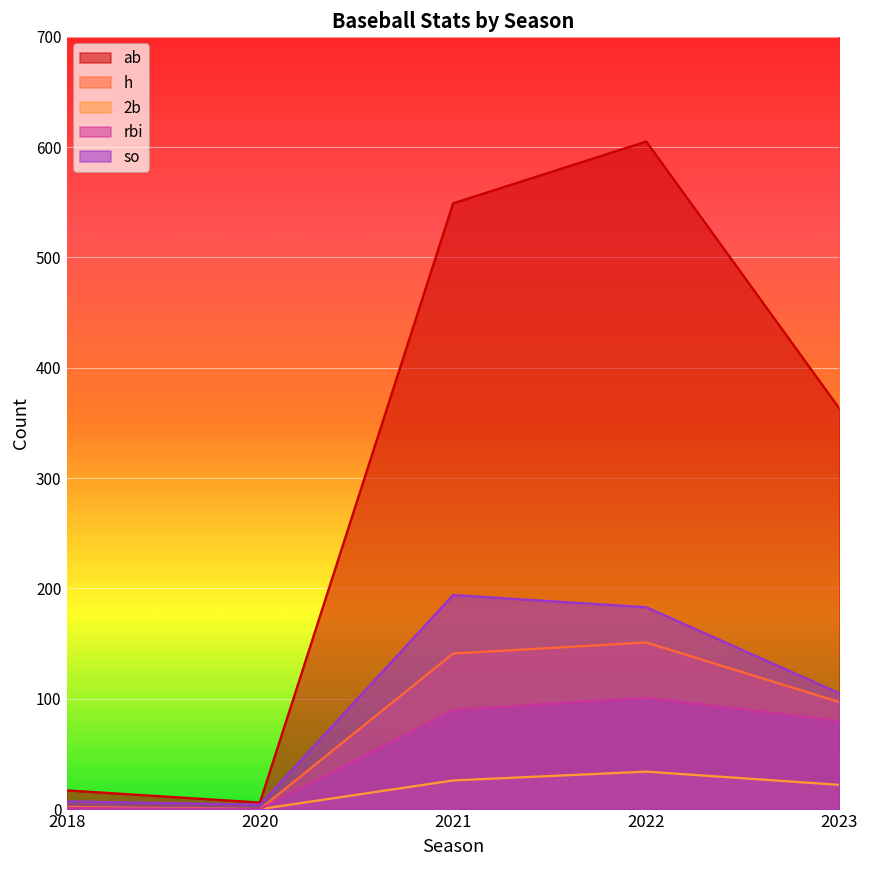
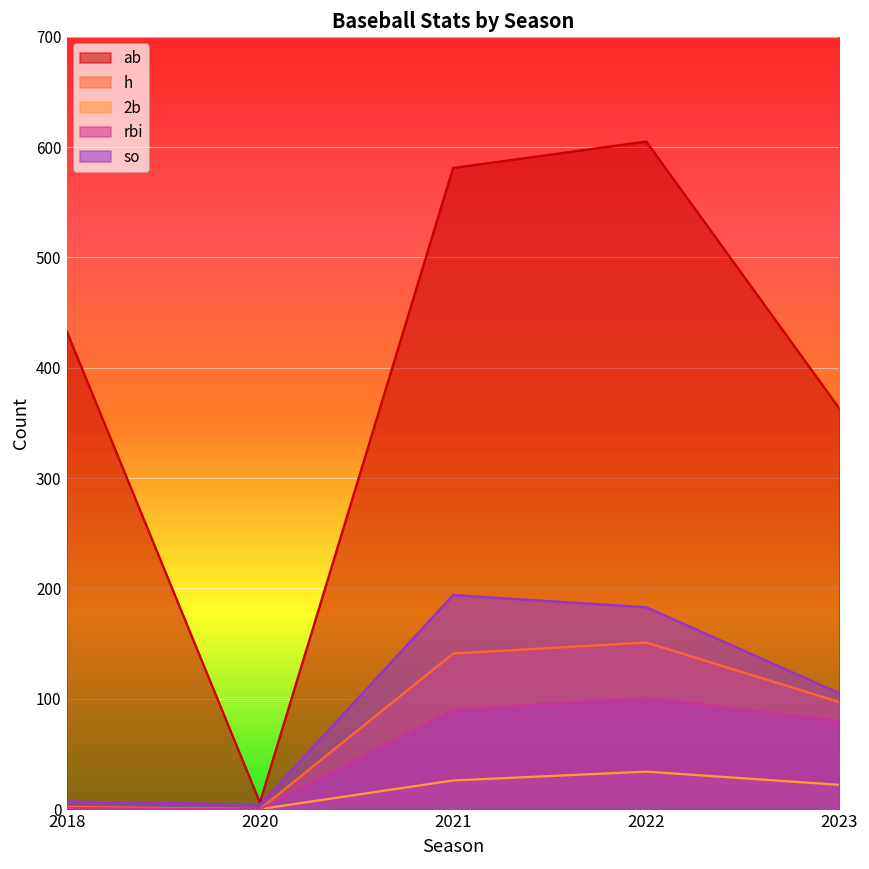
  {
    "ab": {
-     "2018": 17,
-     "2021": 549,
+     "2018": 433,
+     "2021": 581,
      "2022": 605,
      "2023": 363
    }
  }
